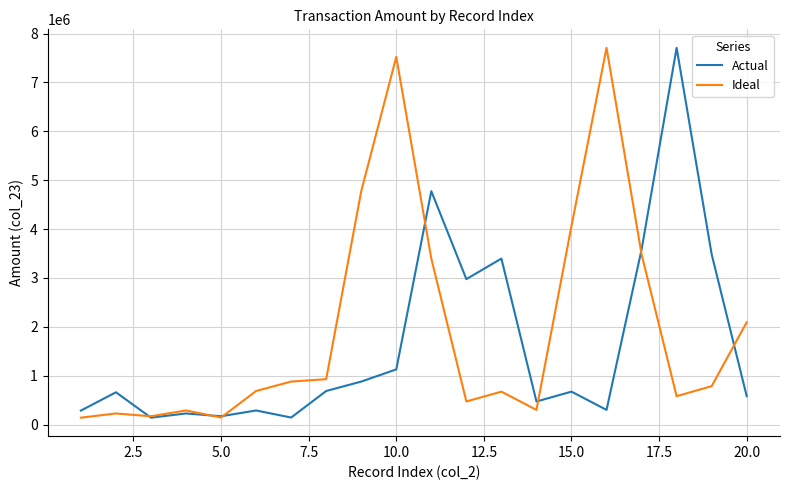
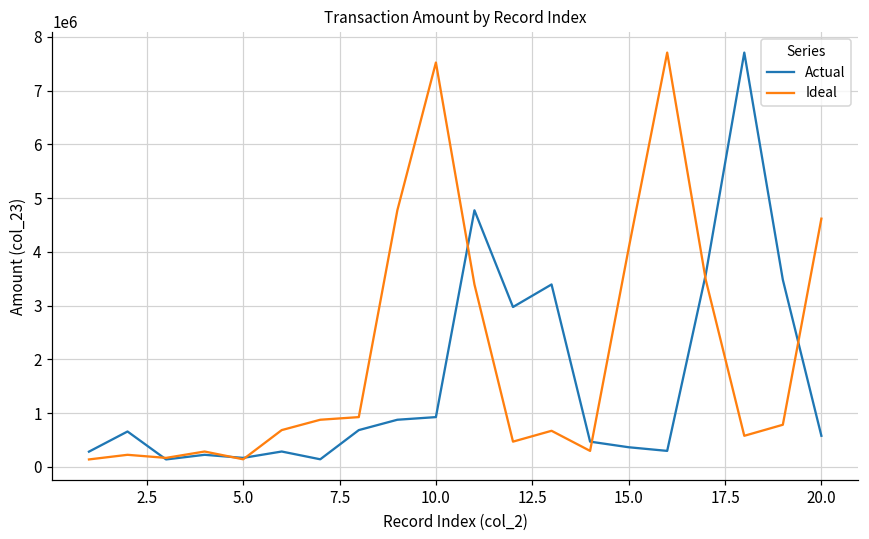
  {
    "Actual": {
-     "10.0": 1100000,
-     "15.0": 700000,
+     "10.0": 900000,
+     "15.0": 400000,
      "20.0": 600000
    },
    "Ideal": {
      "10.0": 7500000,
      "15.0": 4100000,
-     "20.0": 2100000
+     "20.0": 4600000
    }
  }
